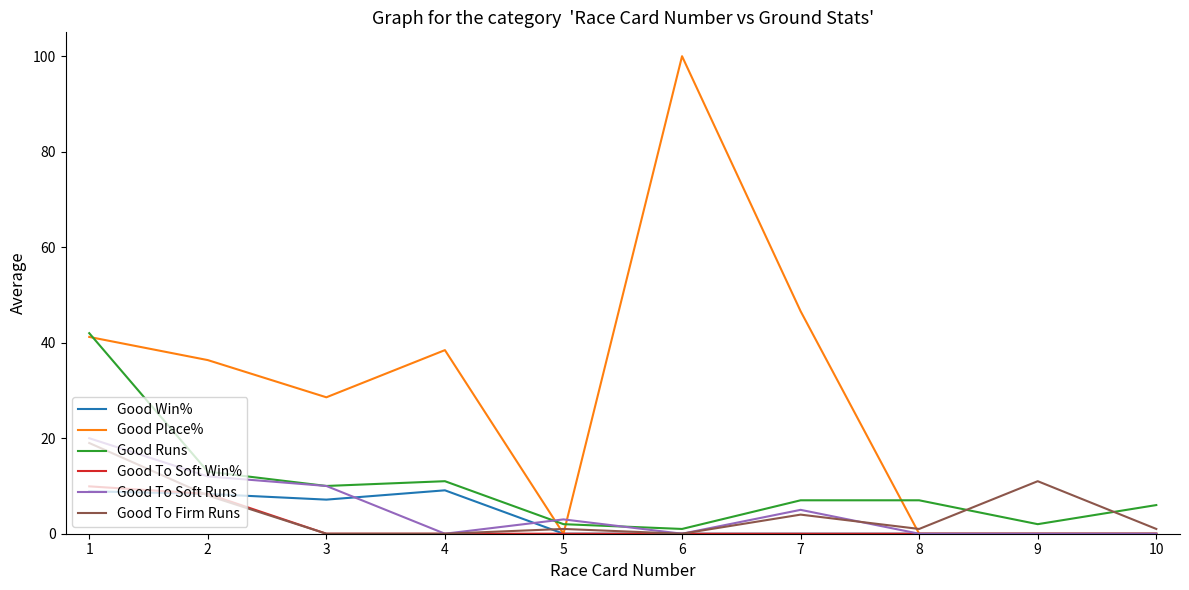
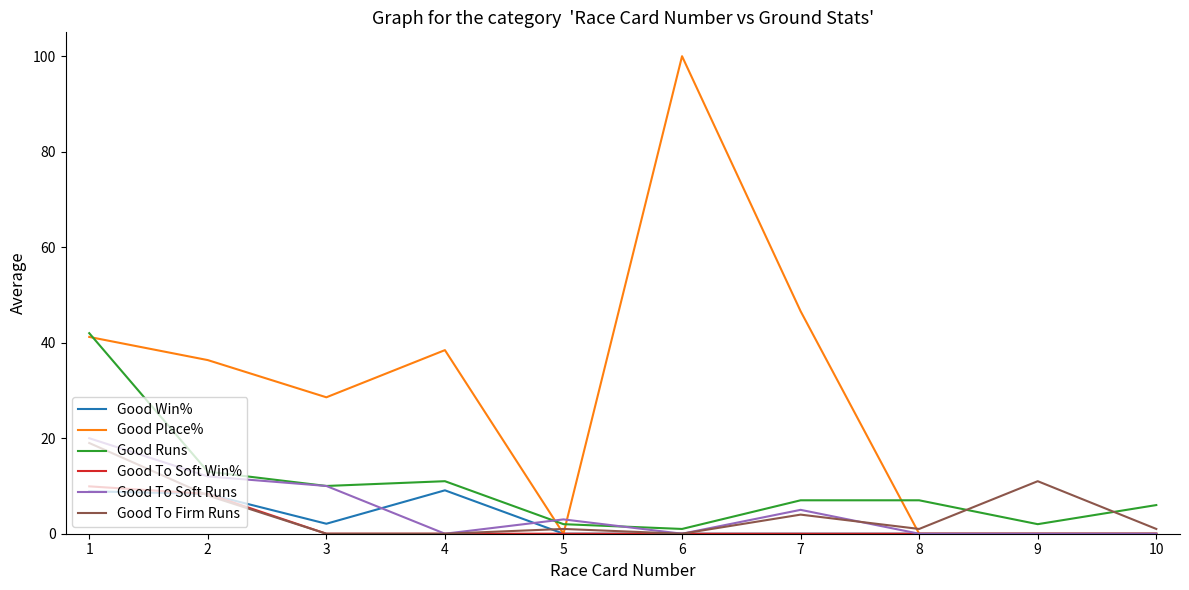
  {
    "Good Win%": {
-     "3": 7,
+     "3": 2,
      "4": 9
    },
    "Good Place%": {
      "1": 41,
      "2": 36,
      "3": 29,
      "4": 38,
      "6": 100,
      "7": 47
    },
    "Good Runs": {
      "1": 42,
      "4": 11,
      "5": 2,
      "6": 1,
      "7": 7,
      "8": 7,
      "9": 2,
      "10": 6
    },
    "Good To Soft Runs": {
      "5": 3,
      "7": 5
    },
    "Good To Firm Runs": {
      "5": 1,
      "7": 4,
      "8": 1,
      "9": 11,
      "10": 1
    }
  }
